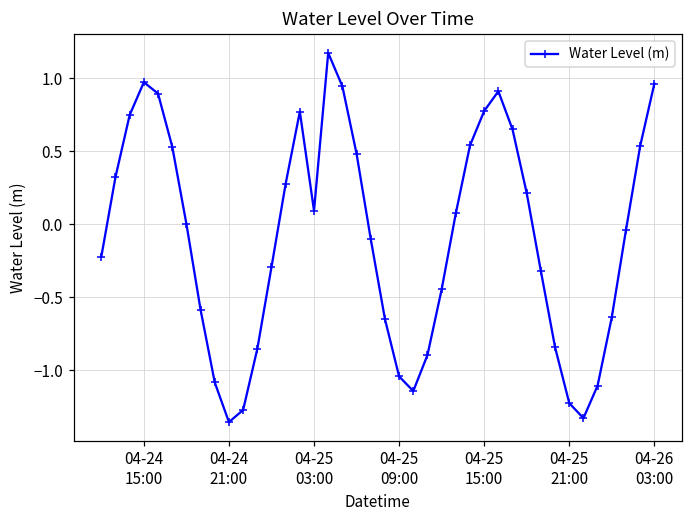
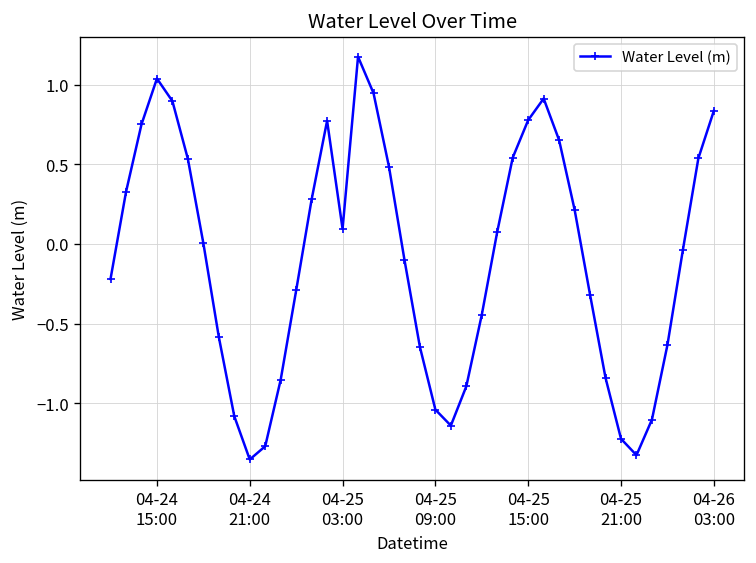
  {
-   "04-24 15:00": 0.97,
+   "04-24 15:00": 1.04,
    "04-24 21:00": -1.35,
    "04-25 03:00": 0.09,
    "04-25 09:00": -1.04,
    "04-25 15:00": 0.78,
    "04-25 21:00": -1.22,
-   "04-26 03:00": 0.96
+   "04-26 03:00": 0.84
  }
